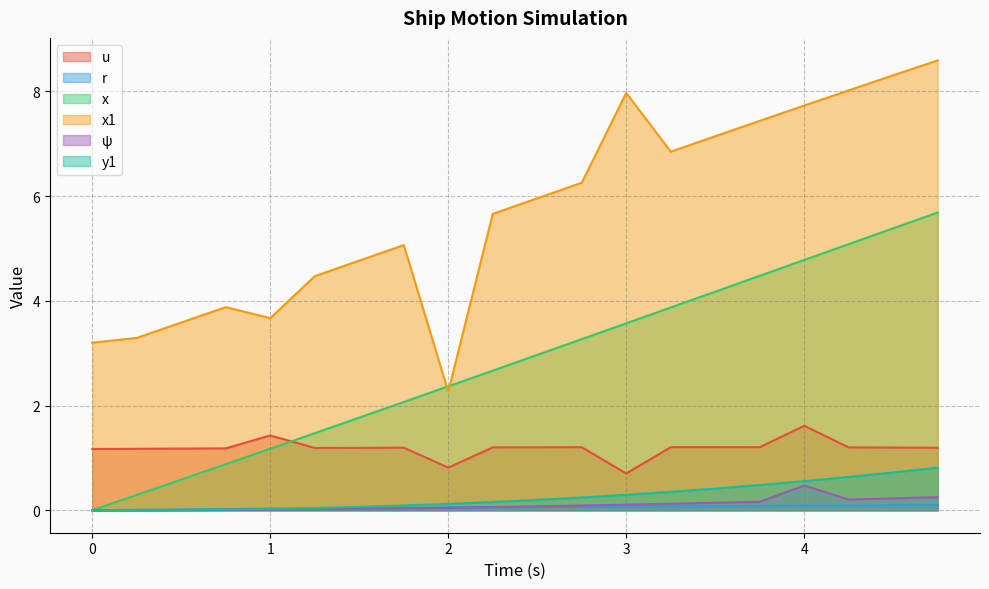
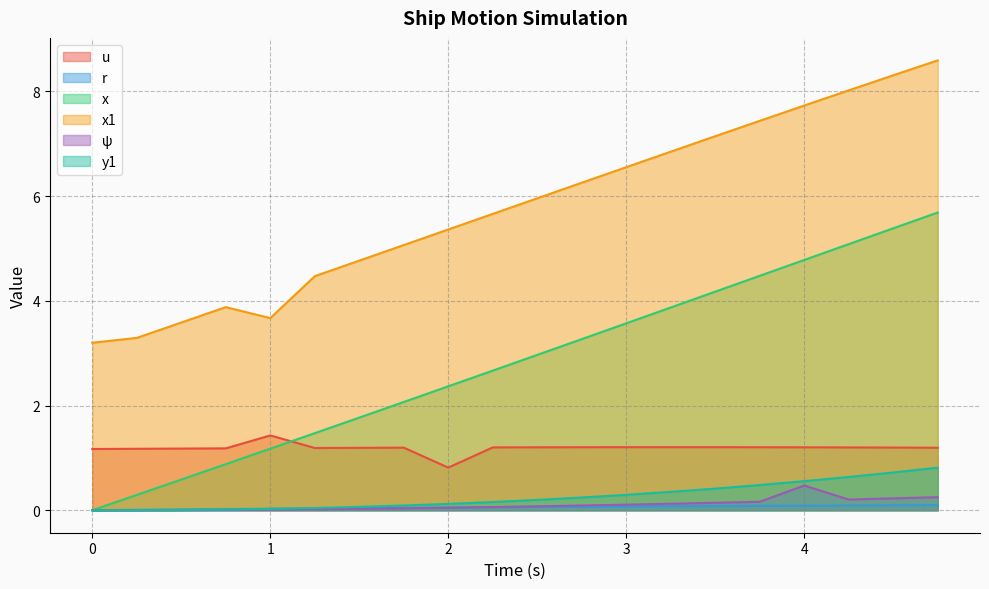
  {
    "u": {
      "0": 1.2,
      "1": 1.4,
      "2": 0.8,
-     "3": 0.7,
-     "4": 1.6
+     "3": 1.2,
+     "4": 1.2
    },
    "x1": {
      "0": 3.2,
      "1": 3.7,
-     "2": 2.3,
-     "3": 8.0,
+     "2": 5.4,
+     "3": 6.6,
      "4": 7.7
    },
    "ψ": {
      "4": 0.5
    }
  }
